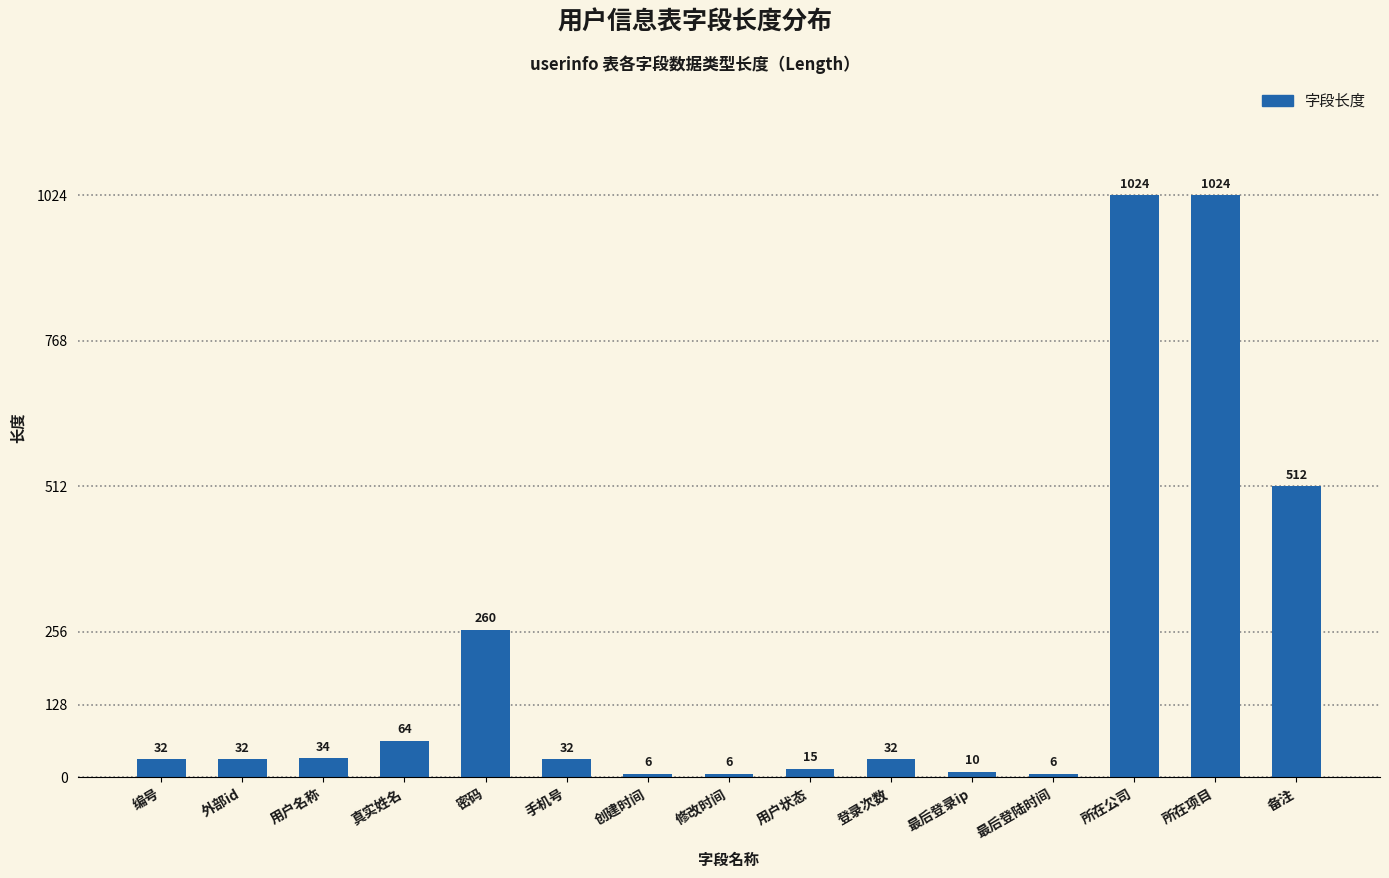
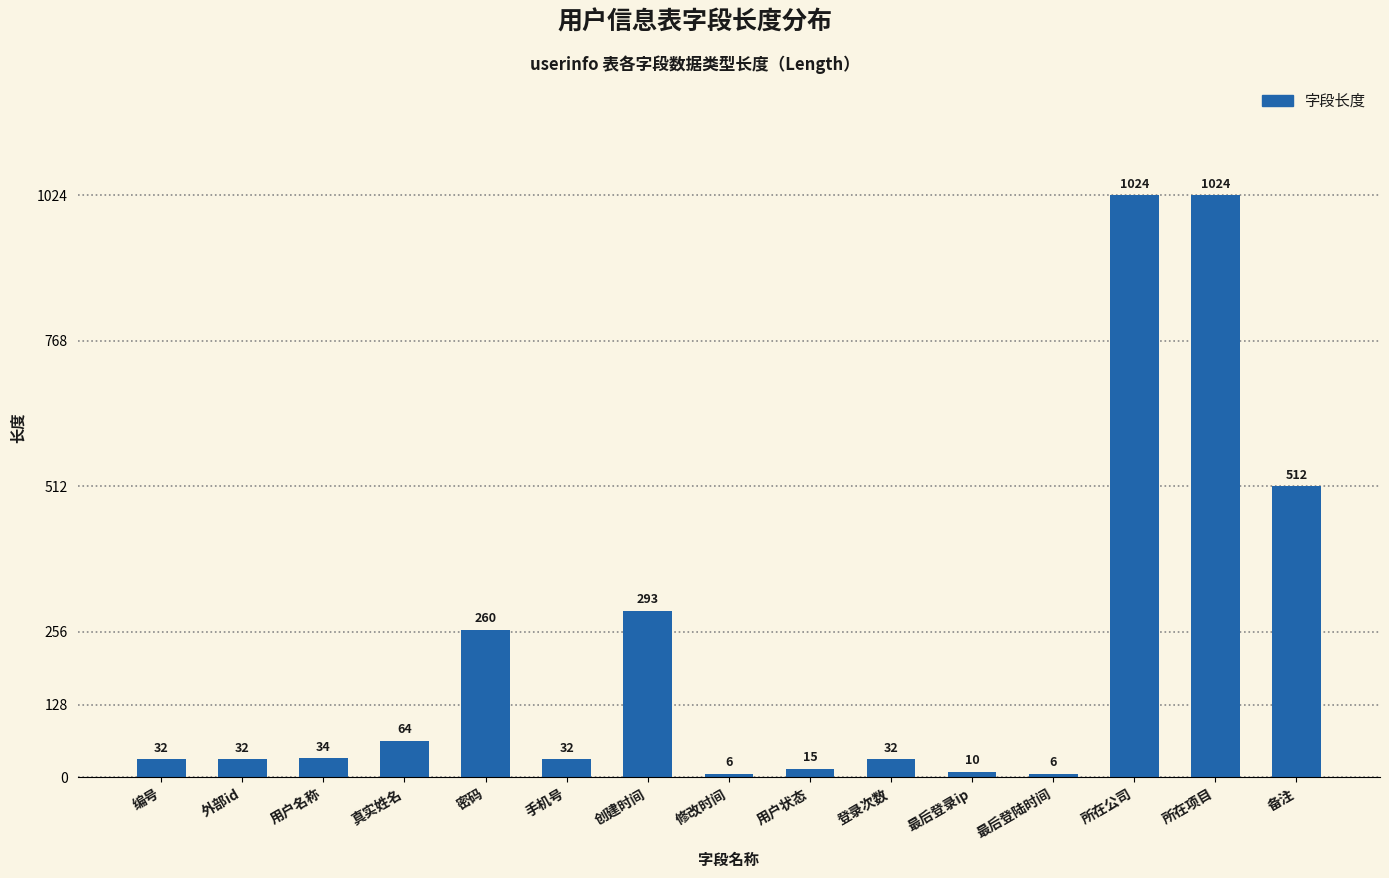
  {
    "编号": 32,
    "外部id": 32,
    "用户名称": 34,
    "真实姓名": 64,
    "密码": 260,
    "手机号": 32,
-   "创建时间": 6,
+   "创建时间": 293,
    "修改时间": 6,
    "用户状态": 15,
    "登录次数": 32,
    "最后登录ip": 10,
    "最后登陆时间": 6,
    "所在公司": 1024,
    "所在项目": 1024,
    "备注": 512
  }
